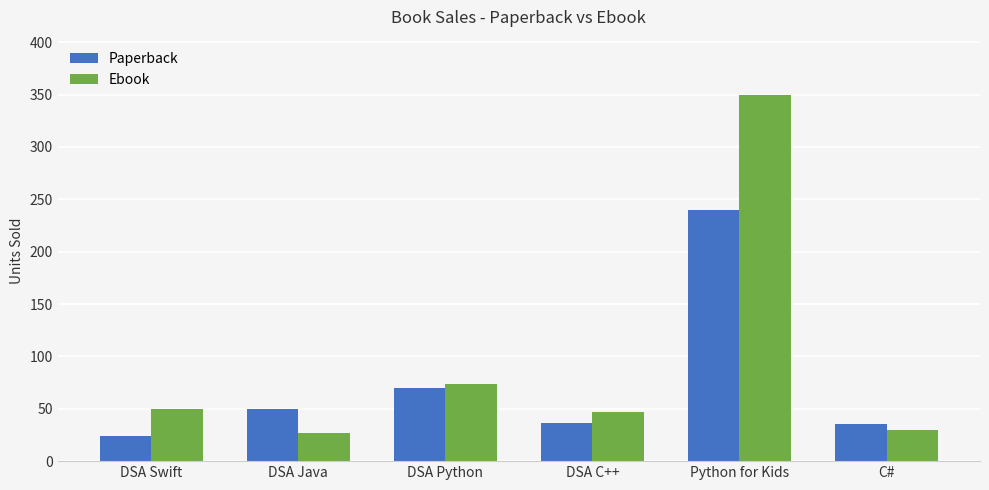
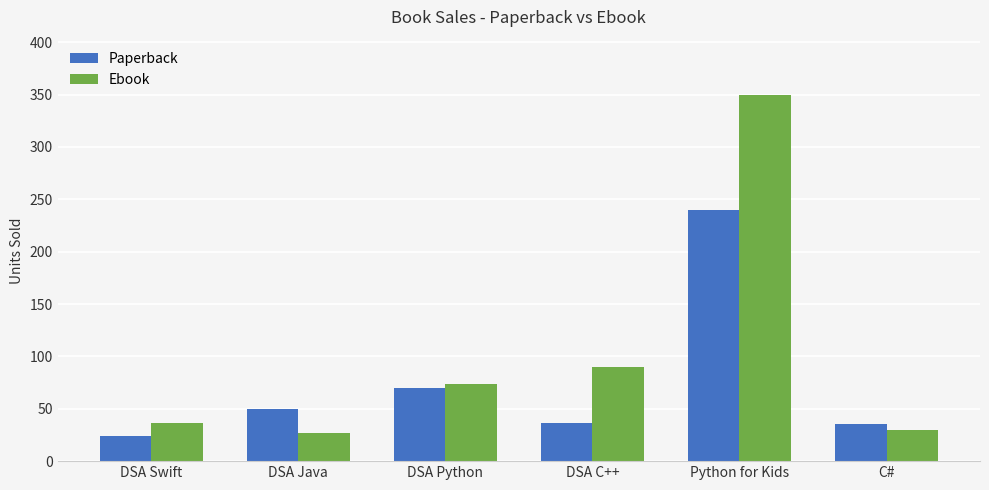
  {
    "Paperback": {
      "DSA Swift": 24,
      "DSA Java": 50,
      "DSA Python": 70,
      "DSA C++": 36,
      "Python for Kids": 240,
      "C#": 35
    },
    "Ebook": {
-     "DSA Swift": 50,
+     "DSA Swift": 36,
      "DSA Java": 27,
      "DSA Python": 74,
-     "DSA C++": 47,
+     "DSA C++": 90,
      "Python for Kids": 350,
      "C#": 30
    }
  }
